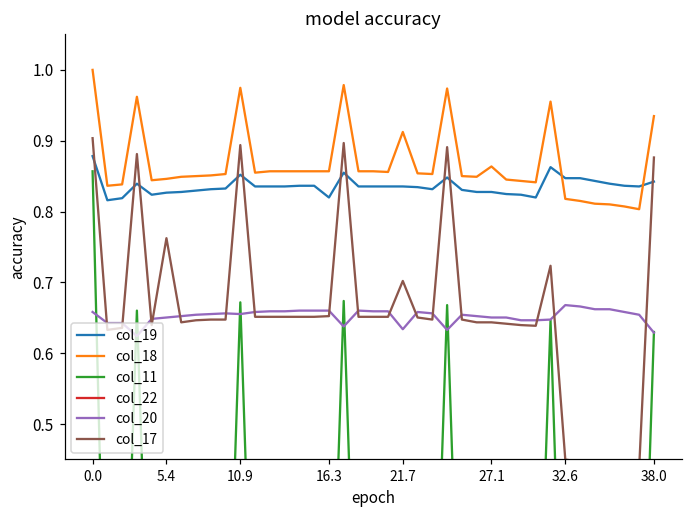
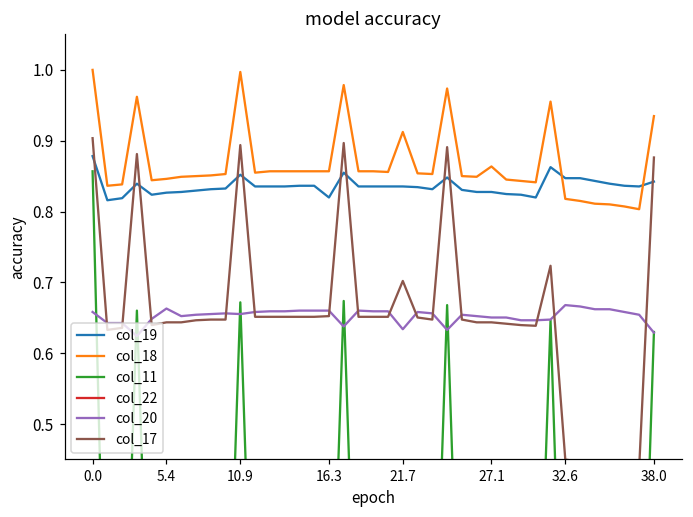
  {
    "col_19": {
      "0.0": 0.88,
      "5.4": 0.83,
      "10.9": 0.85,
      "16.3": 0.82,
      "21.7": 0.84,
      "27.1": 0.83,
      "32.6": 0.85,
      "38.0": 0.84
    },
    "col_18": {
      "0.0": 1.00,
      "5.4": 0.85,
-     "10.9": 0.97,
+     "10.9": 1.00,
      "16.3": 0.86,
      "21.7": 0.91,
      "27.1": 0.86,
      "32.6": 0.82,
      "38.0": 0.93
    },
    "col_11": {
      "0.0": 0.86,
      "10.9": 0.67
    },
    "col_20": {
      "0.0": 0.66,
-     "5.4": 0.65,
+     "5.4": 0.66,
      "10.9": 0.66,
      "16.3": 0.66,
      "21.7": 0.63,
      "27.1": 0.65,
      "32.6": 0.67
    },
    "col_17": {
      "0.0": 0.90,
-     "5.4": 0.76,
+     "5.4": 0.64,
      "10.9": 0.89,
      "16.3": 0.65,
      "21.7": 0.70,
      "27.1": 0.64,
      "32.6": 0.45,
      "38.0": 0.88
    }
  }
